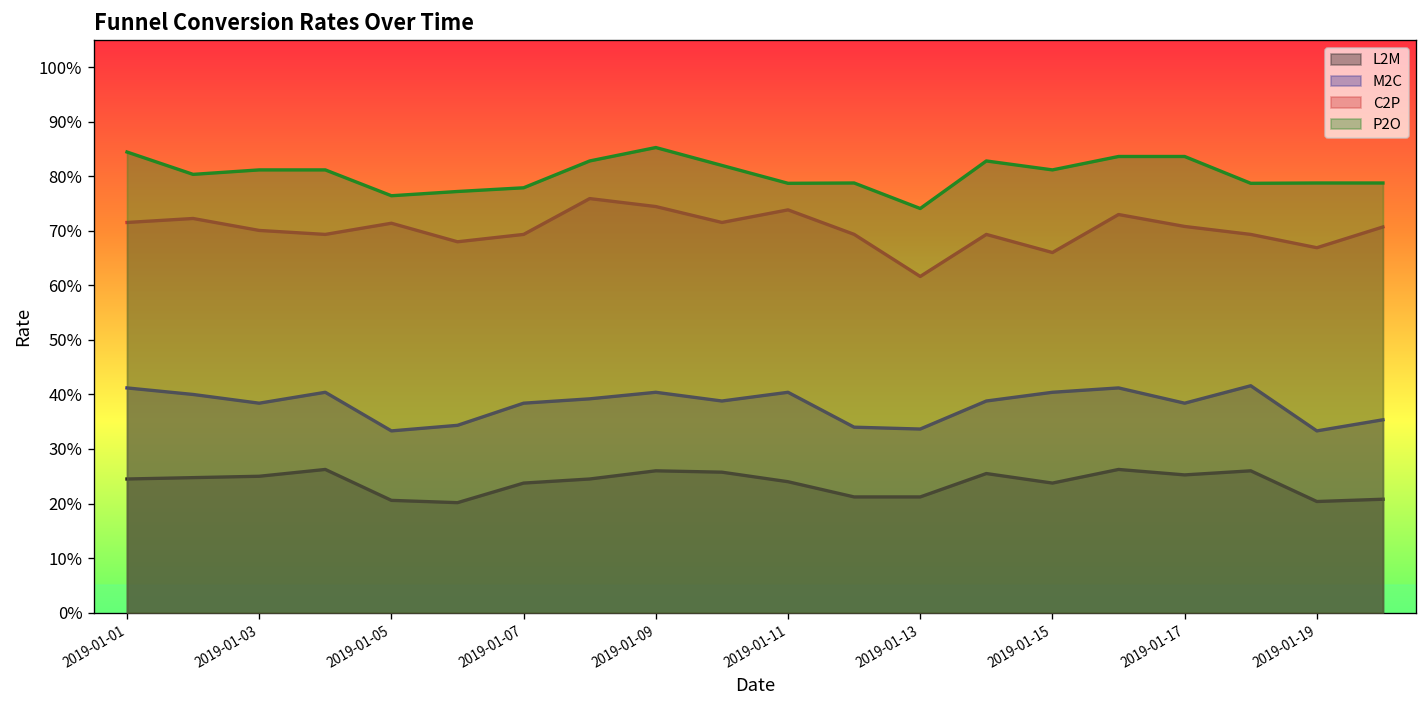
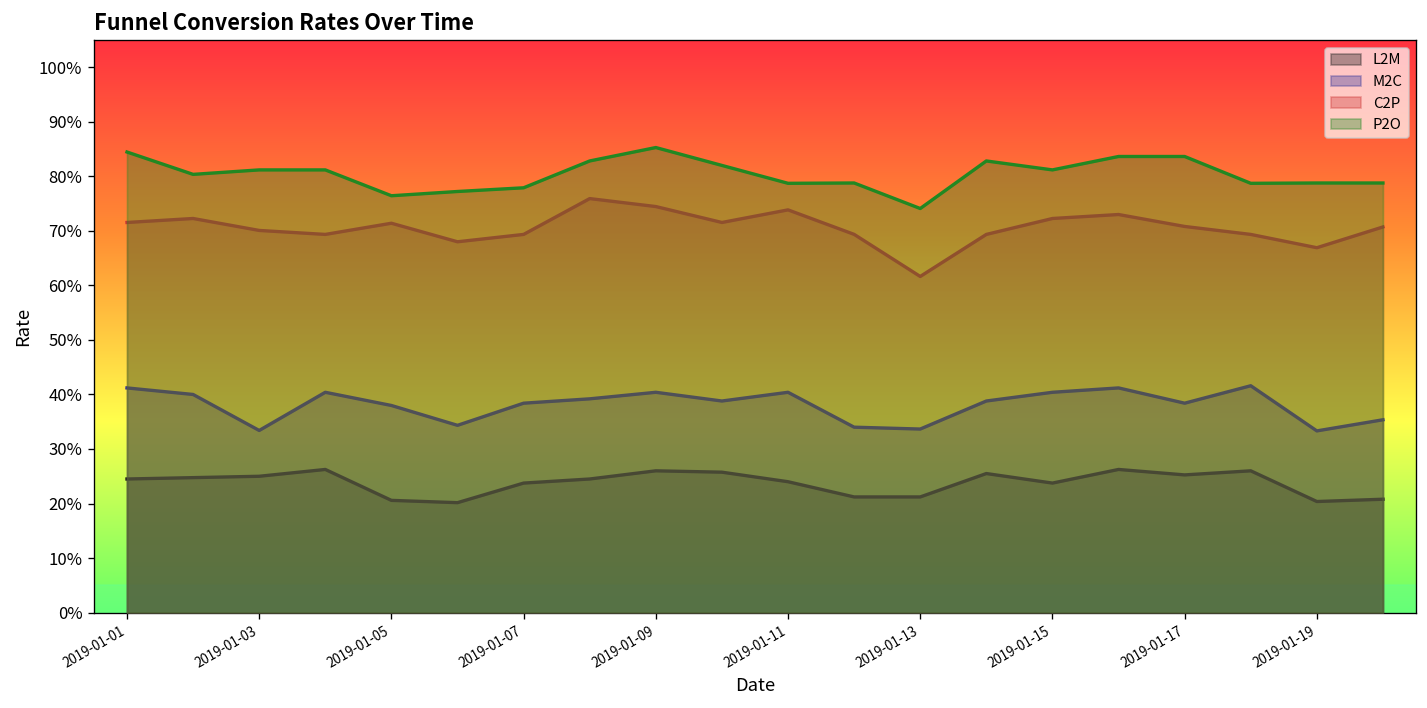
  {
    "M2C": {
      "2019-01-01": "41%",
-     "2019-01-03": "38%",
-     "2019-01-05": "33%",
+     "2019-01-03": "33%",
+     "2019-01-05": "38%",
      "2019-01-07": "38%",
      "2019-01-09": "40%",
      "2019-01-11": "40%",
      "2019-01-13": "34%",
      "2019-01-15": "40%",
      "2019-01-17": "38%",
      "2019-01-19": "33%"
    },
    "C2P": {
      "2019-01-01": "72%",
      "2019-01-03": "70%",
      "2019-01-05": "71%",
      "2019-01-07": "69%",
      "2019-01-09": "74%",
      "2019-01-11": "74%",
      "2019-01-13": "62%",
-     "2019-01-15": "66%",
+     "2019-01-15": "72%",
      "2019-01-17": "71%",
      "2019-01-19": "67%"
    }
  }
